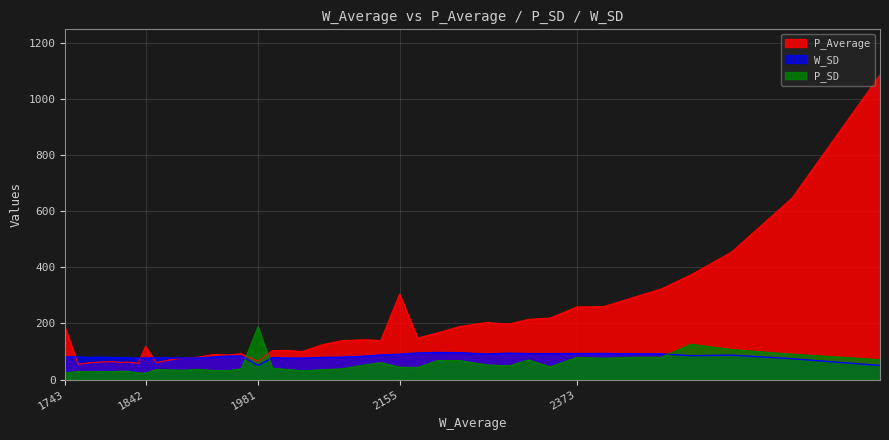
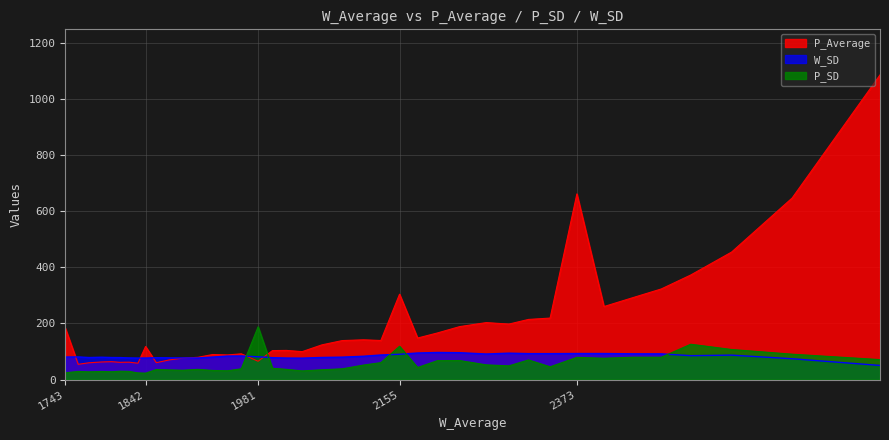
  {
    "P_Average": {
      "1743": 180,
      "1842": 120,
      "1981": 70,
      "2155": 300,
-     "2373": 260
+     "2373": 660
    },
    "W_SD": {
      "1743": 80,
      "1842": 80,
-     "1981": 50,
+     "1981": 80,
      "2155": 90,
      "2373": 90
    },
    "P_SD": {
      "1743": 20,
      "1842": 20,
      "1981": 190,
-     "2155": 40,
+     "2155": 120,
      "2373": 80
    }
  }
